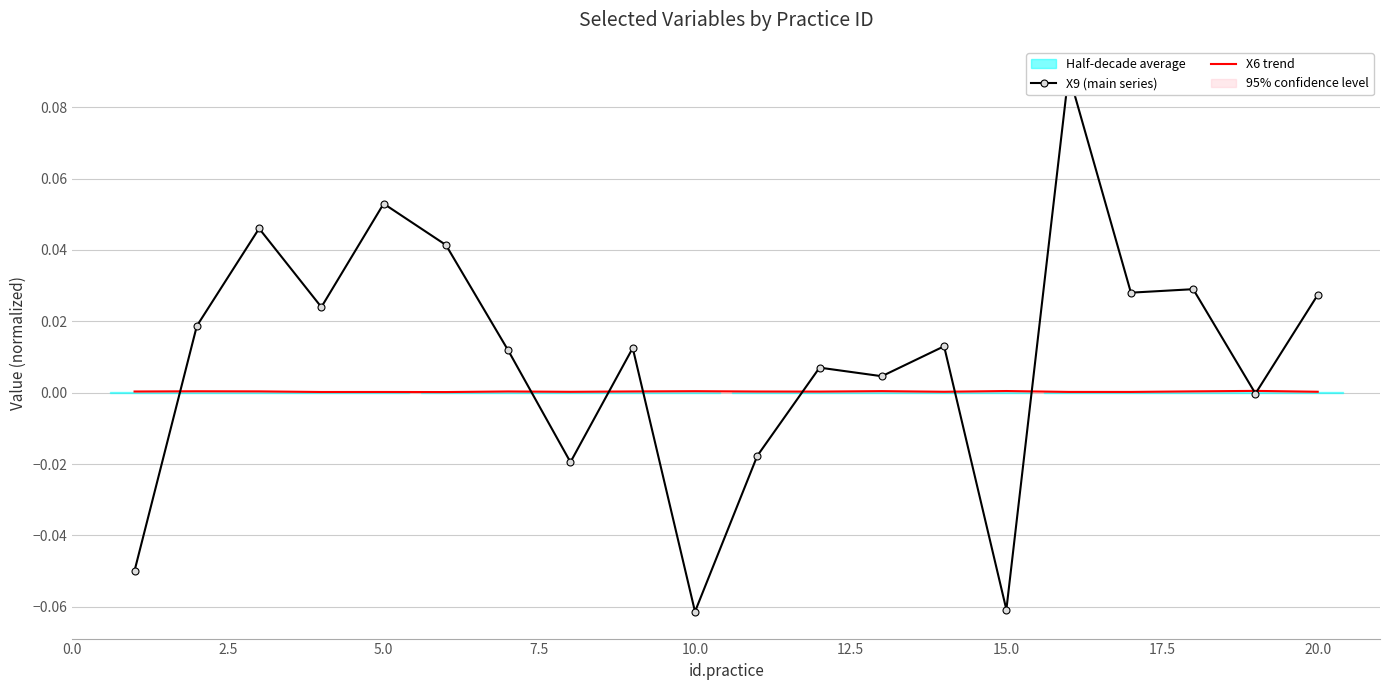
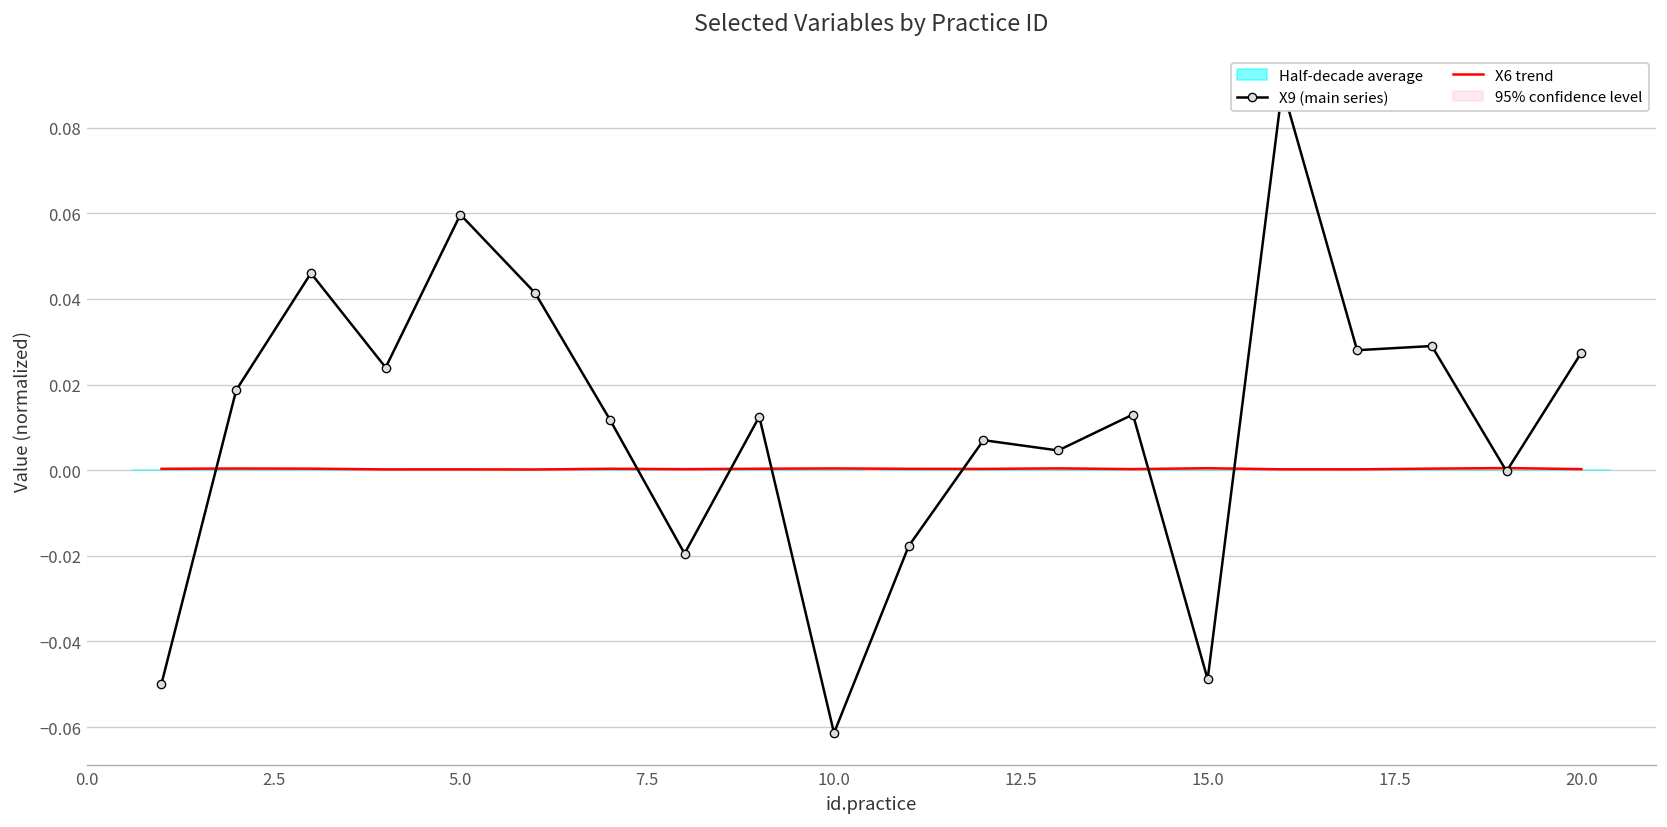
  {
    "X9 (main series)": {
-     "5.0": 0.053,
+     "5.0": 0.060,
      "10.0": -0.061,
-     "15.0": -0.061,
+     "15.0": -0.049,
      "20.0": 0.027
    }
  }
